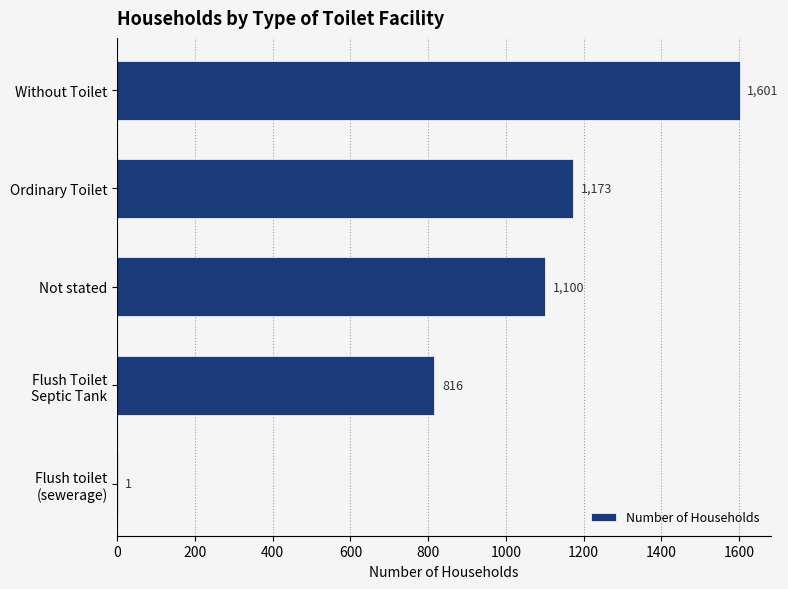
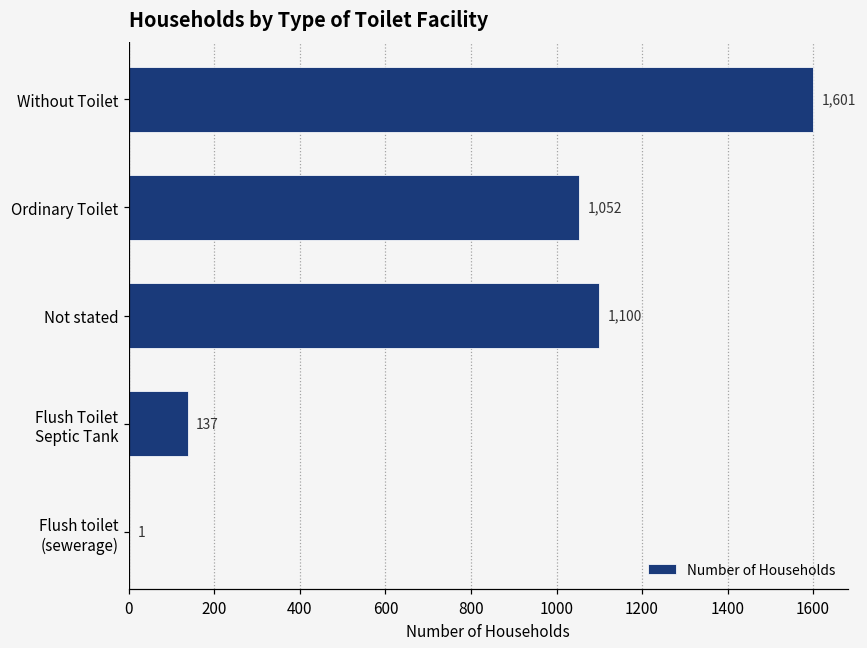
  {
    "Without Toilet": "1,601",
-   "Ordinary Toilet": "1,173",
+   "Ordinary Toilet": "1,052",
    "Not stated": "1,100",
-   "Flush Toilet Septic Tank": "816",
+   "Flush Toilet Septic Tank": "137",
    "Flush toilet (sewerage)": "1"
  }
